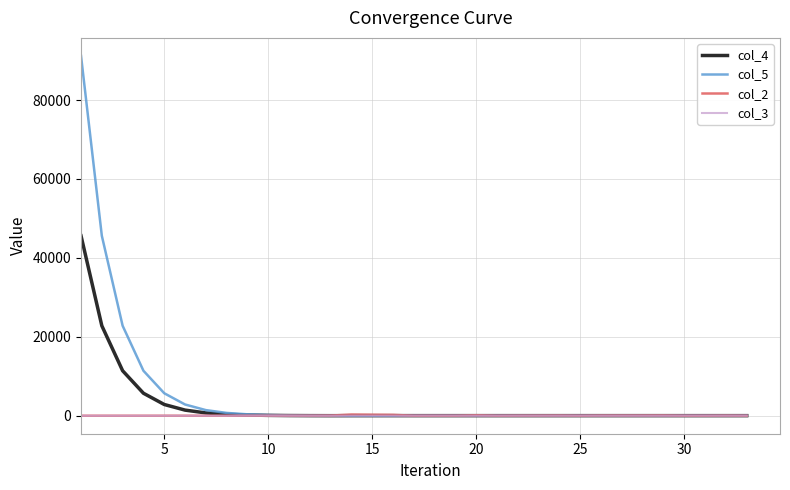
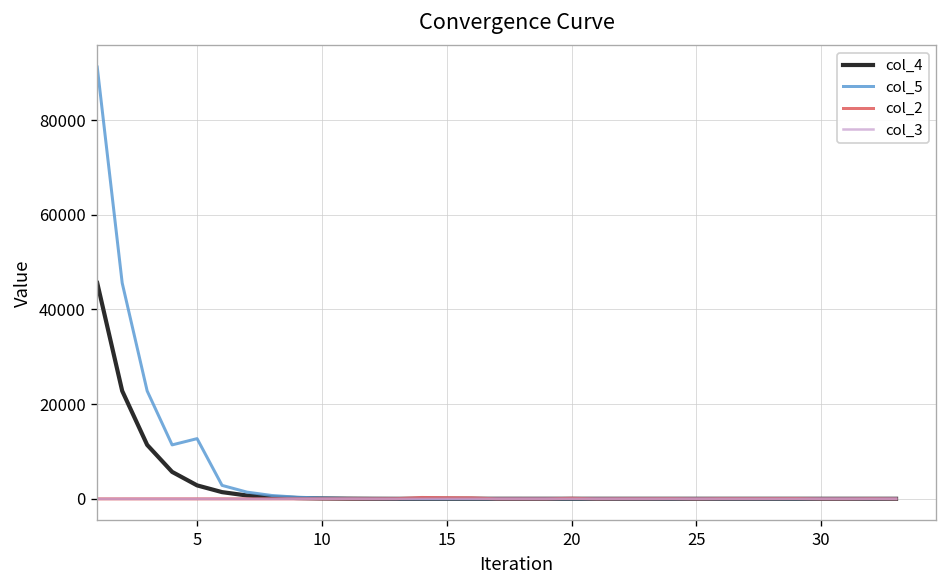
  {
    "col_4": {
      "5": 3000
    },
    "col_5": {
-     "5": 6000
+     "5": 13000
    }
  }
